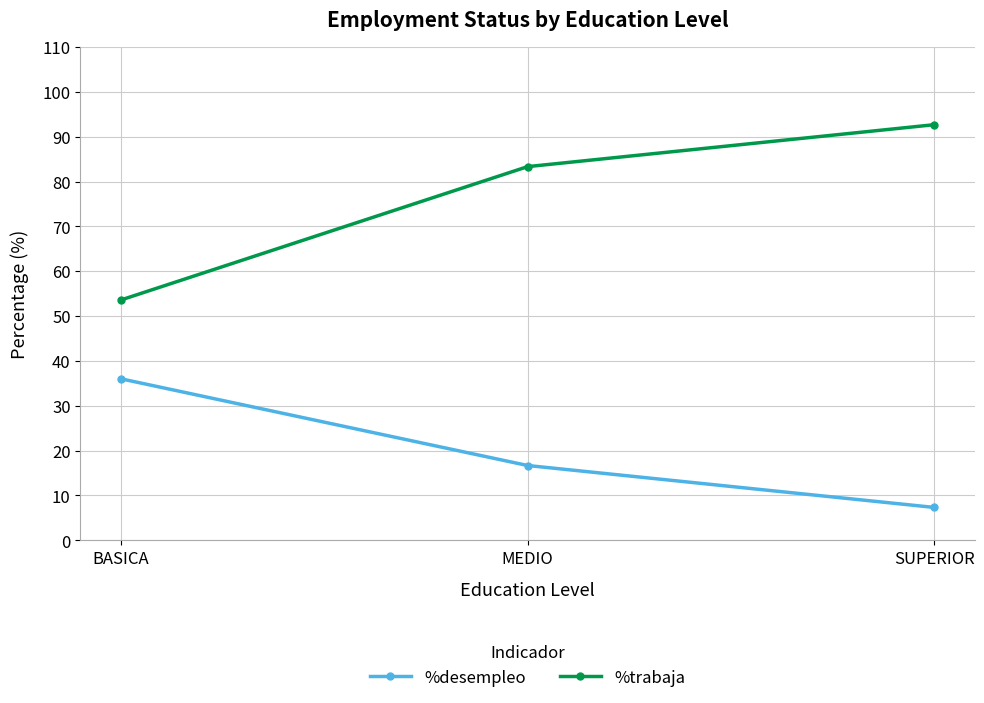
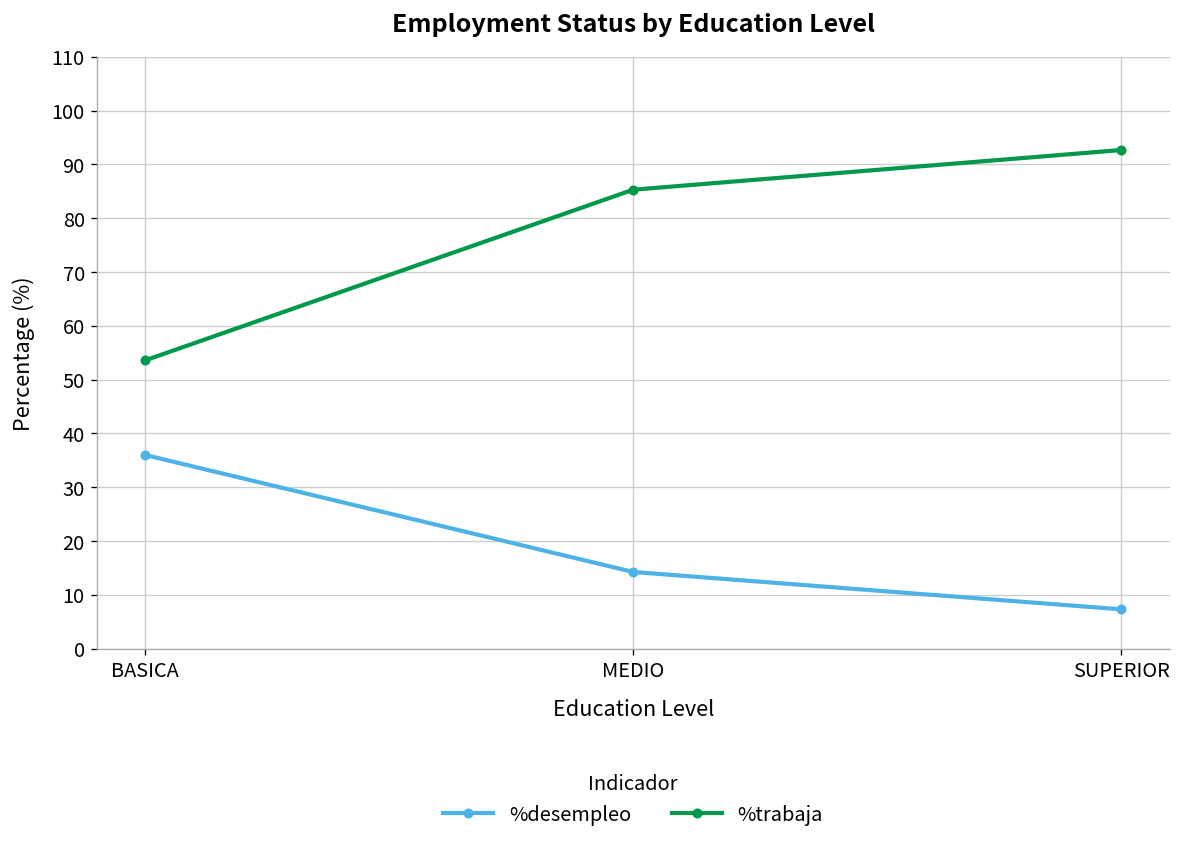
  {
    "%desempleo": {
      "BASICA": 36,
-     "MEDIO": 17,
+     "MEDIO": 14,
      "SUPERIOR": 7
    },
    "%trabaja": {
      "BASICA": 54,
-     "MEDIO": 83,
+     "MEDIO": 85,
      "SUPERIOR": 93
    }
  }
